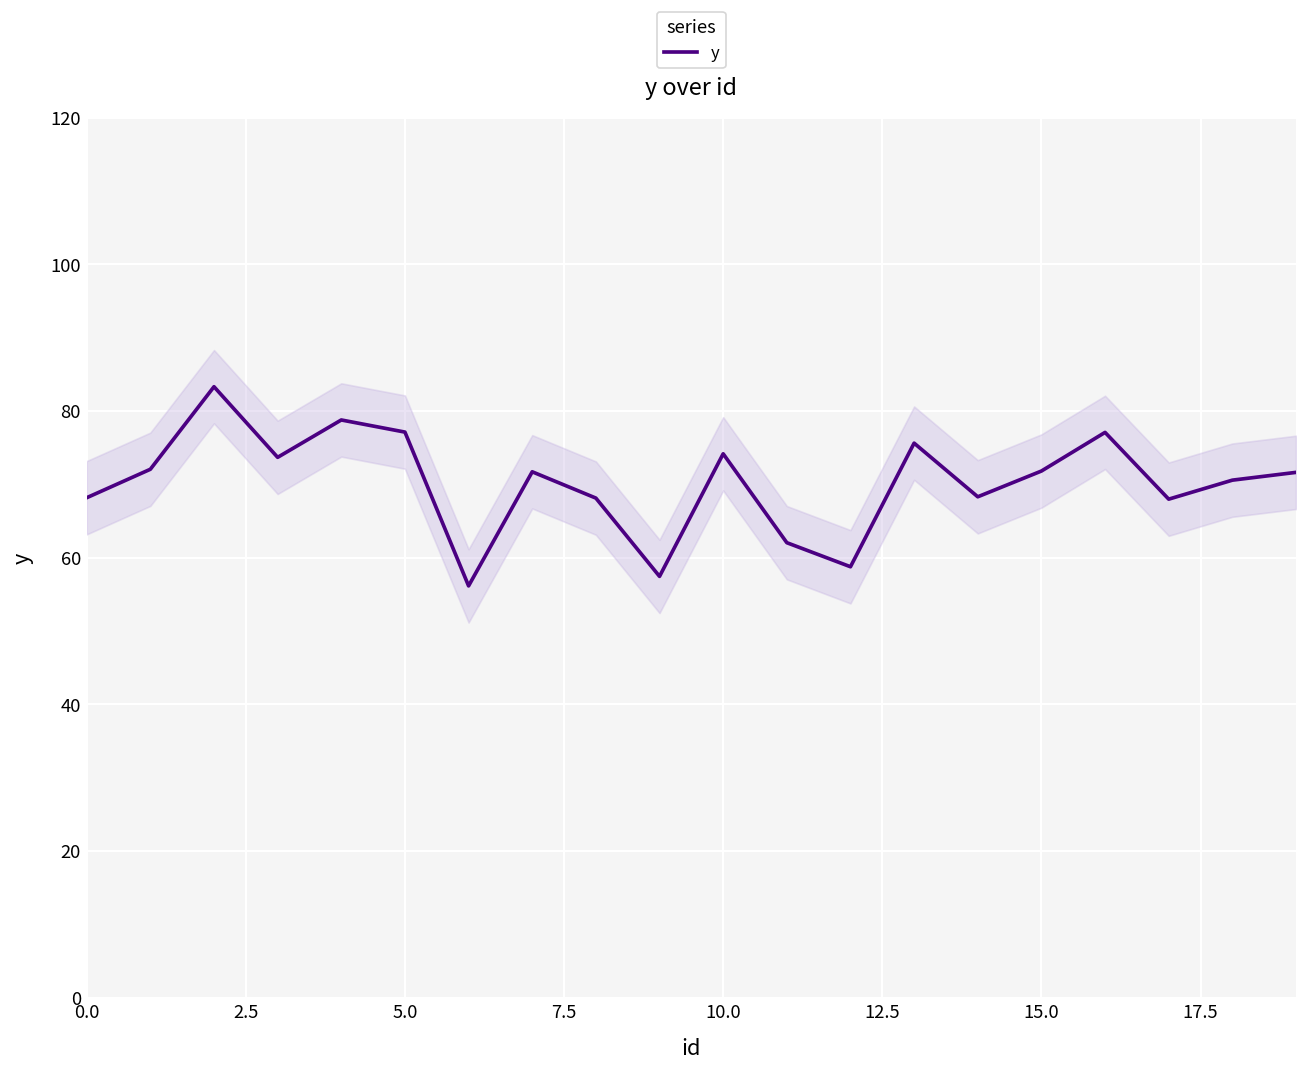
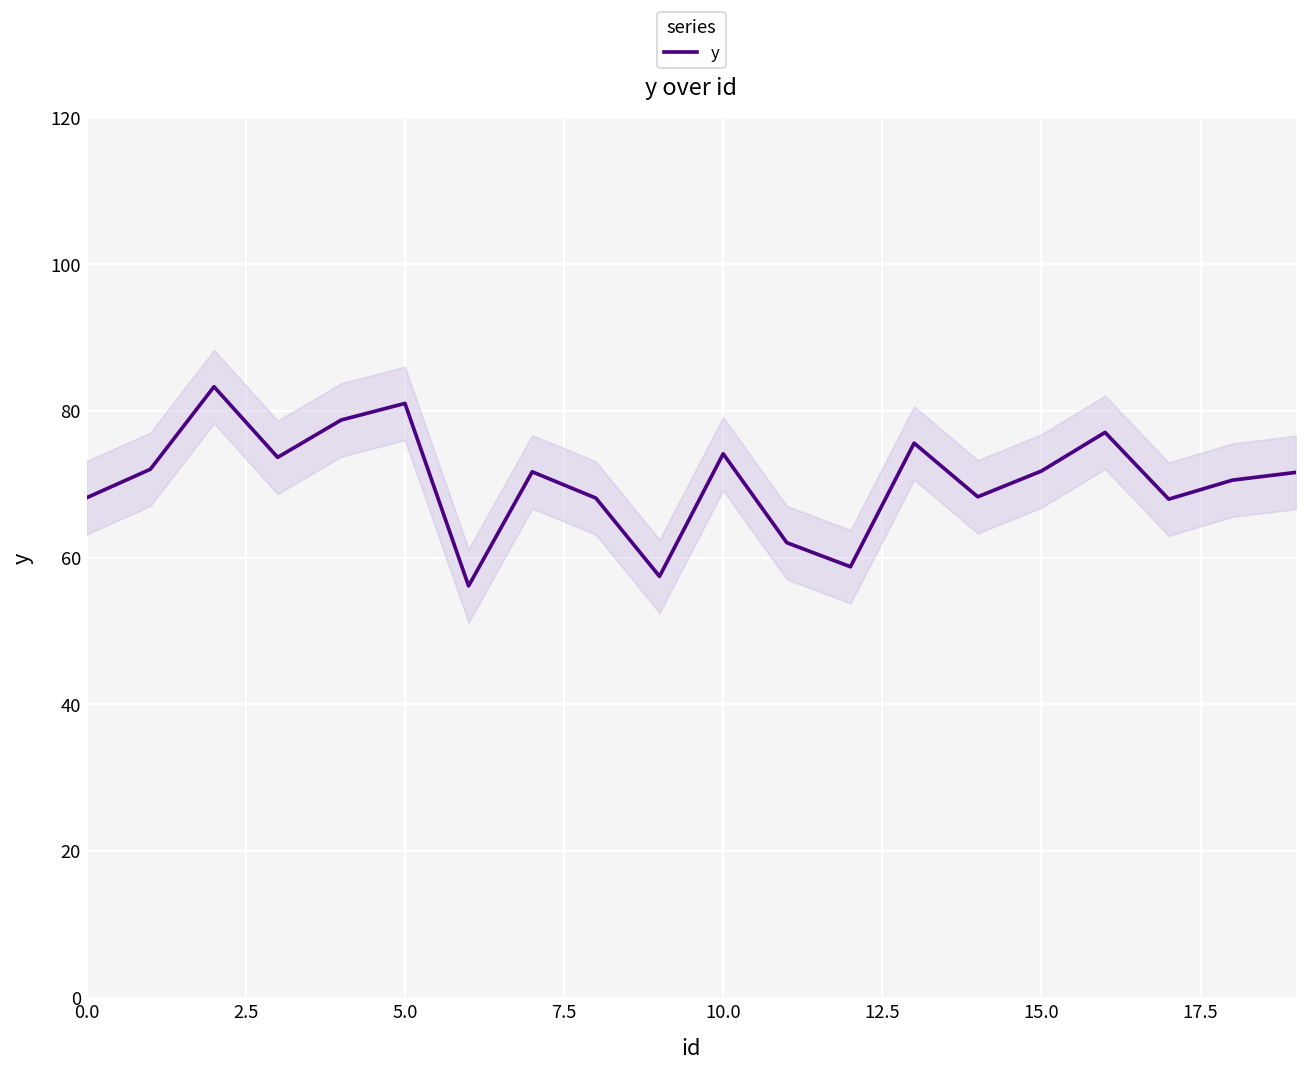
  {
    "y": {
      "0.0": 68,
-     "5.0": 77,
+     "5.0": 81,
      "10.0": 74,
      "15.0": 72
    }
  }
